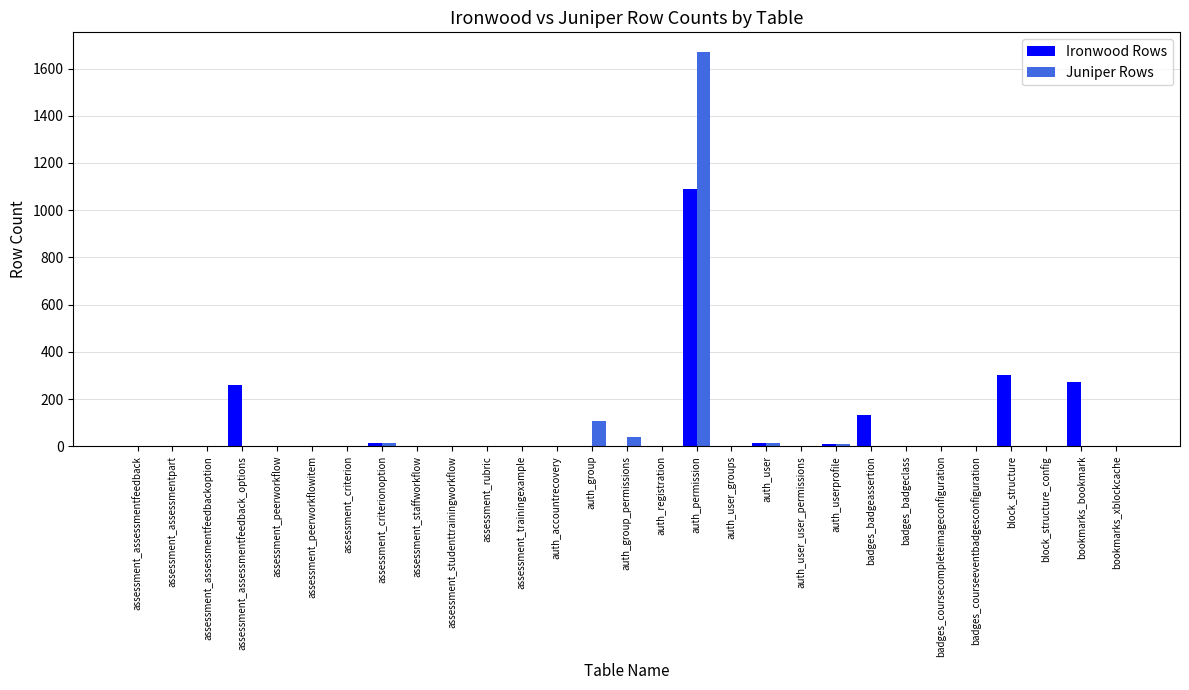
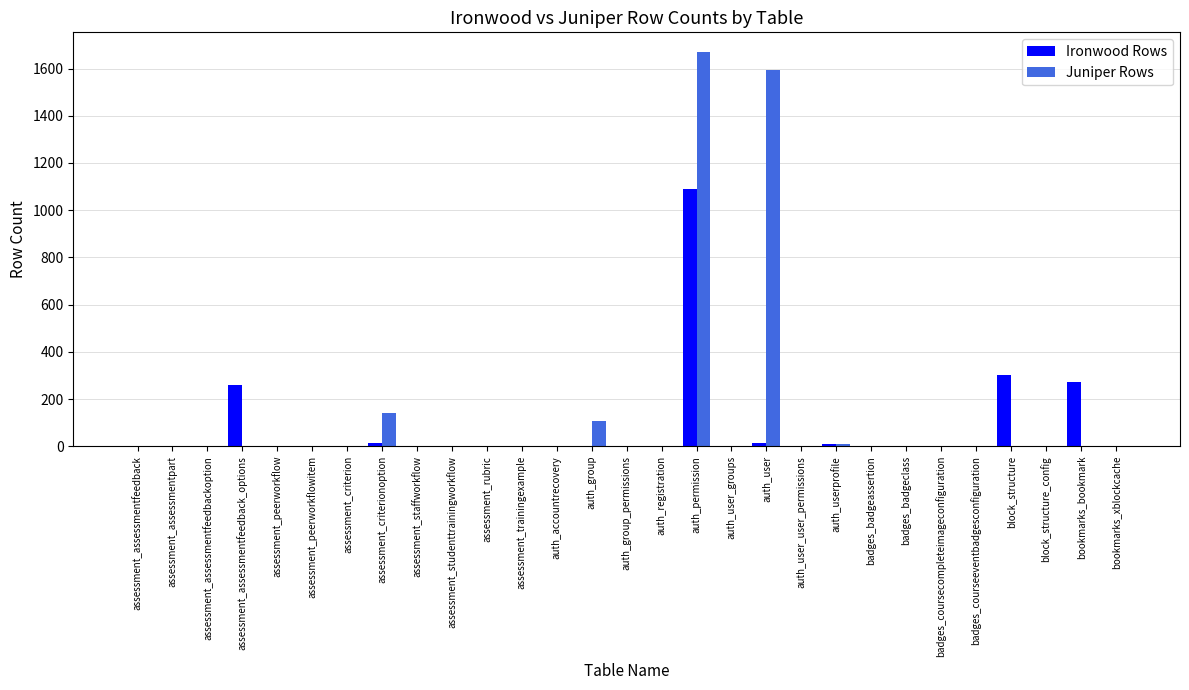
  {
    "Ironwood Rows": {
      "assessment_assessmentfeedback": 0,
      "assessment_assessmentpart": 0,
      "assessment_assessmentfeedbackoption": 0,
      "assessment_assessmentfeedback_options": 260,
      "assessment_peerworkflow": 0,
      "assessment_peerworkflowitem": 0,
      "assessment_criterionoption": 10,
      "assessment_staffworkflow": 0,
      "assessment_studenttrainingworkflow": 0,
      "assessment_trainingexample": 0,
      "auth_accountrecovery": 0,
      "auth_group": 0,
      "auth_group_permissions": 0,
      "auth_registration": 0,
      "auth_permission": 1090,
      "auth_user_groups": 0,
      "auth_user": 10,
      "auth_user_user_permissions": 0,
-     "badges_badgeassertion": 130,
+     "badges_badgeassertion": 0,
      "badges_badgeclass": 0,
      "badges_courseeventbadgesconfiguration": 0,
      "block_structure": 300,
      "block_structure_config": 0,
      "bookmarks_bookmark": 270,
      "bookmarks_xblockcache": 0
    },
    "Juniper Rows": {
      "assessment_assessmentfeedback": 0,
      "assessment_assessmentpart": 0,
      "assessment_assessmentfeedbackoption": 0,
      "assessment_assessmentfeedback_options": 0,
      "assessment_peerworkflow": 0,
      "assessment_peerworkflowitem": 0,
-     "assessment_criterionoption": 10,
+     "assessment_criterionoption": 140,
      "assessment_staffworkflow": 0,
      "assessment_studenttrainingworkflow": 0,
      "assessment_trainingexample": 0,
      "auth_accountrecovery": 0,
      "auth_group": 110,
-     "auth_group_permissions": 40,
+     "auth_group_permissions": 0,
      "auth_registration": 0,
      "auth_permission": 1670,
      "auth_user_groups": 0,
-     "auth_user": 10,
+     "auth_user": 1590,
      "auth_user_user_permissions": 0,
      "badges_badgeassertion": 0,
      "badges_badgeclass": 0,
      "badges_courseeventbadgesconfiguration": 0,
      "block_structure": 0,
      "block_structure_config": 0,
      "bookmarks_bookmark": 0,
      "bookmarks_xblockcache": 0
    }
  }
